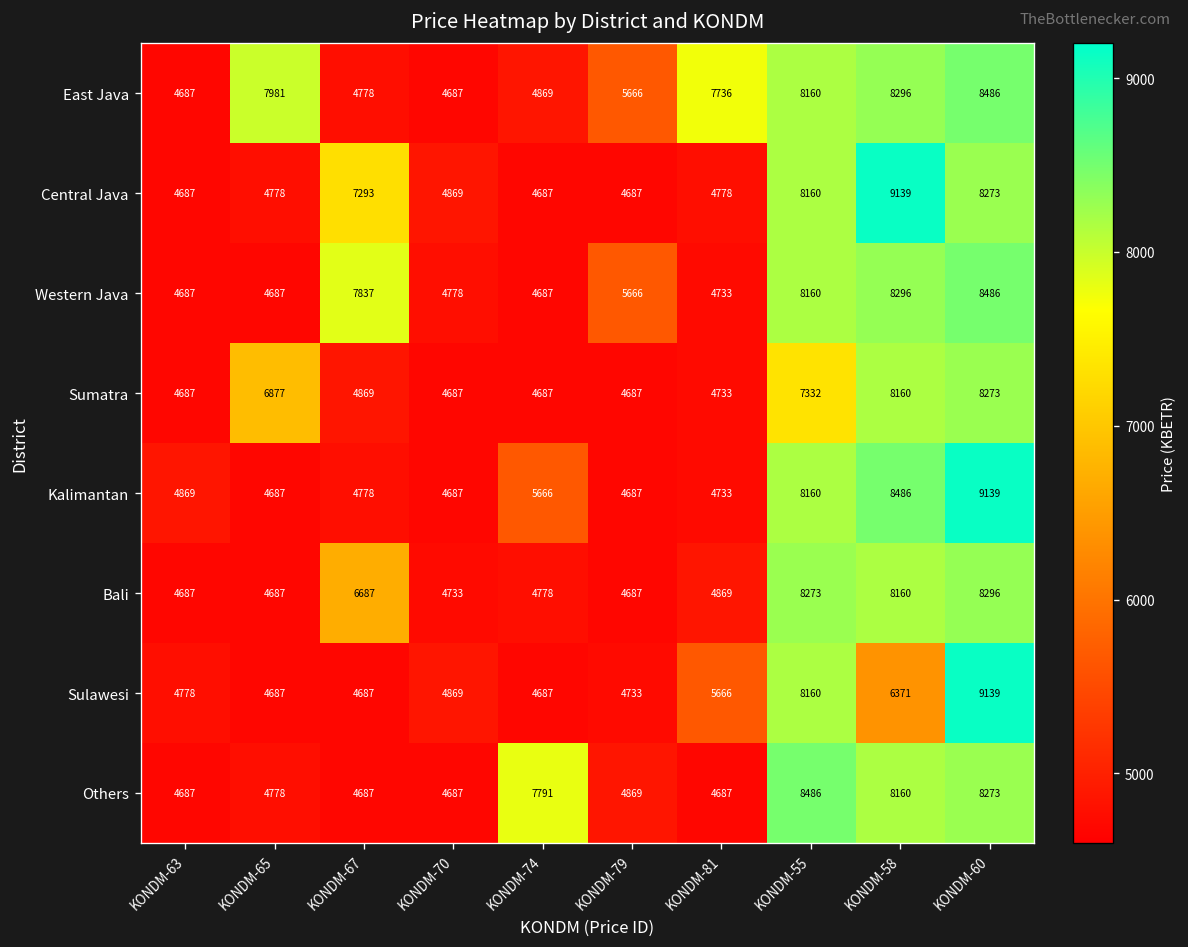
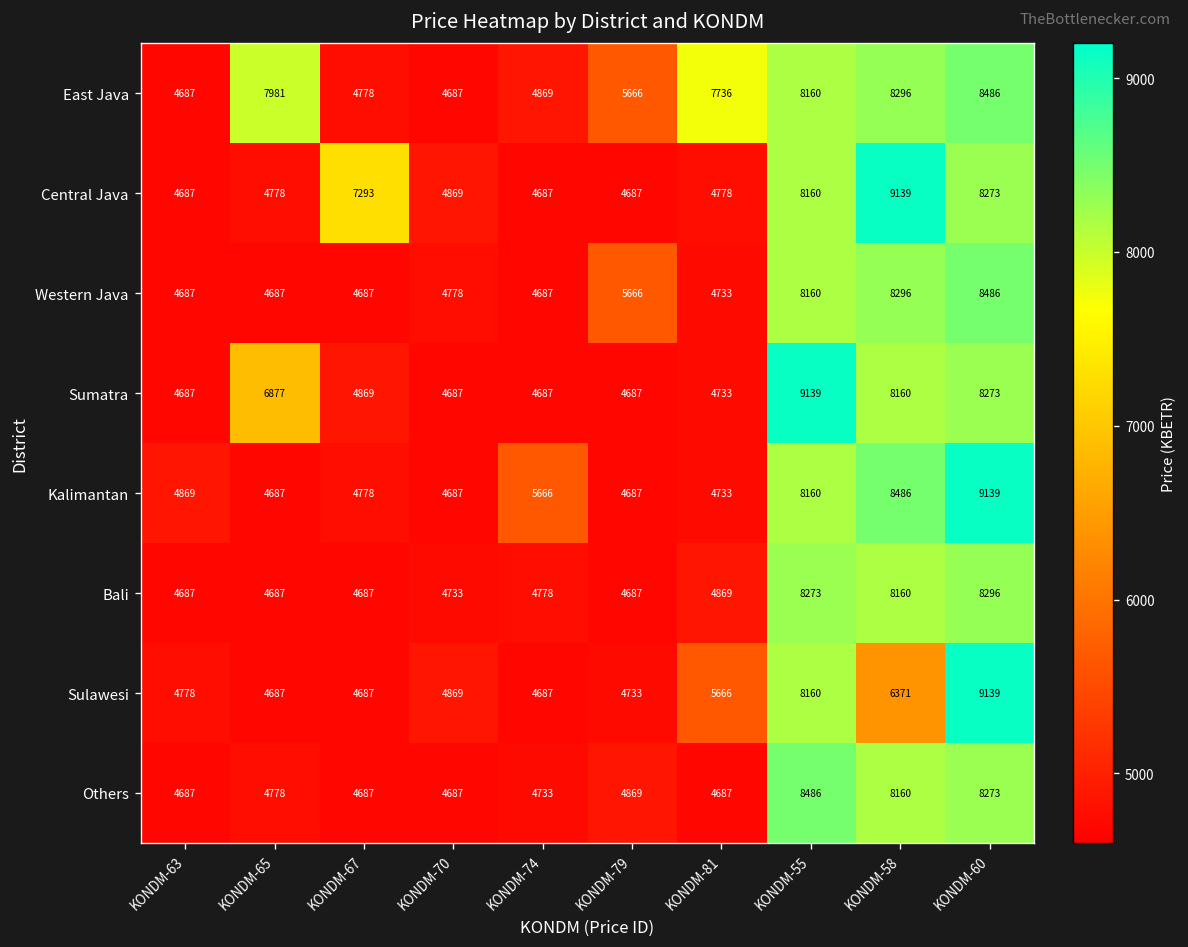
  {
    "East Java": {
      "KONDM-63": 4687,
      "KONDM-65": 7981,
      "KONDM-67": 4778,
      "KONDM-70": 4687,
      "KONDM-74": 4869,
      "KONDM-79": 5666,
      "KONDM-81": 7736,
      "KONDM-55": 8160,
      "KONDM-58": 8296,
      "KONDM-60": 8486
    },
    "Central Java": {
      "KONDM-63": 4687,
      "KONDM-65": 4778,
      "KONDM-67": 7293,
      "KONDM-70": 4869,
      "KONDM-74": 4687,
      "KONDM-79": 4687,
      "KONDM-81": 4778,
      "KONDM-55": 8160,
      "KONDM-58": 9139,
      "KONDM-60": 8273
    },
    "Western Java": {
      "KONDM-63": 4687,
      "KONDM-65": 4687,
-     "KONDM-67": 7837,
+     "KONDM-67": 4687,
      "KONDM-70": 4778,
      "KONDM-74": 4687,
      "KONDM-79": 5666,
      "KONDM-81": 4733,
      "KONDM-55": 8160,
      "KONDM-58": 8296,
      "KONDM-60": 8486
    },
    "Sumatra": {
      "KONDM-63": 4687,
      "KONDM-65": 6877,
      "KONDM-67": 4869,
      "KONDM-70": 4687,
      "KONDM-74": 4687,
      "KONDM-79": 4687,
      "KONDM-81": 4733,
-     "KONDM-55": 7332,
+     "KONDM-55": 9139,
      "KONDM-58": 8160,
      "KONDM-60": 8273
    },
    "Kalimantan": {
      "KONDM-63": 4869,
      "KONDM-65": 4687,
      "KONDM-67": 4778,
      "KONDM-70": 4687,
      "KONDM-74": 5666,
      "KONDM-79": 4687,
      "KONDM-81": 4733,
      "KONDM-55": 8160,
      "KONDM-58": 8486,
      "KONDM-60": 9139
    },
    "Bali": {
      "KONDM-63": 4687,
      "KONDM-65": 4687,
-     "KONDM-67": 6687,
+     "KONDM-67": 4687,
      "KONDM-70": 4733,
      "KONDM-74": 4778,
      "KONDM-79": 4687,
      "KONDM-81": 4869,
      "KONDM-55": 8273,
      "KONDM-58": 8160,
      "KONDM-60": 8296
    },
    "Sulawesi": {
      "KONDM-63": 4778,
      "KONDM-65": 4687,
      "KONDM-67": 4687,
      "KONDM-70": 4869,
      "KONDM-74": 4687,
      "KONDM-79": 4733,
      "KONDM-81": 5666,
      "KONDM-55": 8160,
      "KONDM-58": 6371,
      "KONDM-60": 9139
    },
    "Others": {
      "KONDM-63": 4687,
      "KONDM-65": 4778,
      "KONDM-67": 4687,
      "KONDM-70": 4687,
-     "KONDM-74": 7791,
+     "KONDM-74": 4733,
      "KONDM-79": 4869,
      "KONDM-81": 4687,
      "KONDM-55": 8486,
      "KONDM-58": 8160,
      "KONDM-60": 8273
    }
  }
